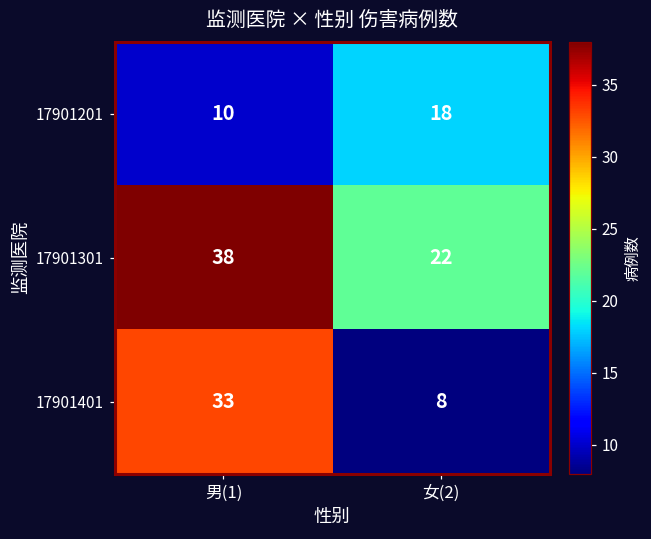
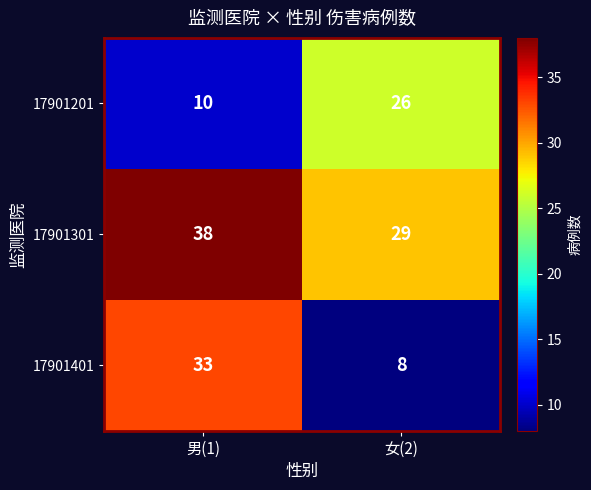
  {
    "17901201": {
      "男(1)": 10,
-     "女(2)": 18
+     "女(2)": 26
    },
    "17901301": {
      "男(1)": 38,
-     "女(2)": 22
+     "女(2)": 29
    },
    "17901401": {
      "男(1)": 33,
      "女(2)": 8
    }
  }
